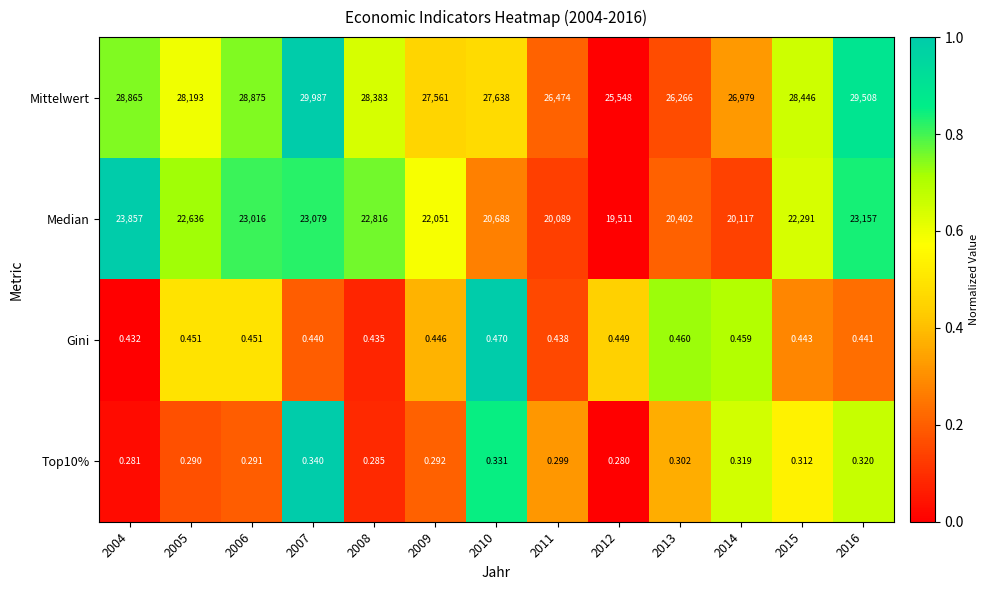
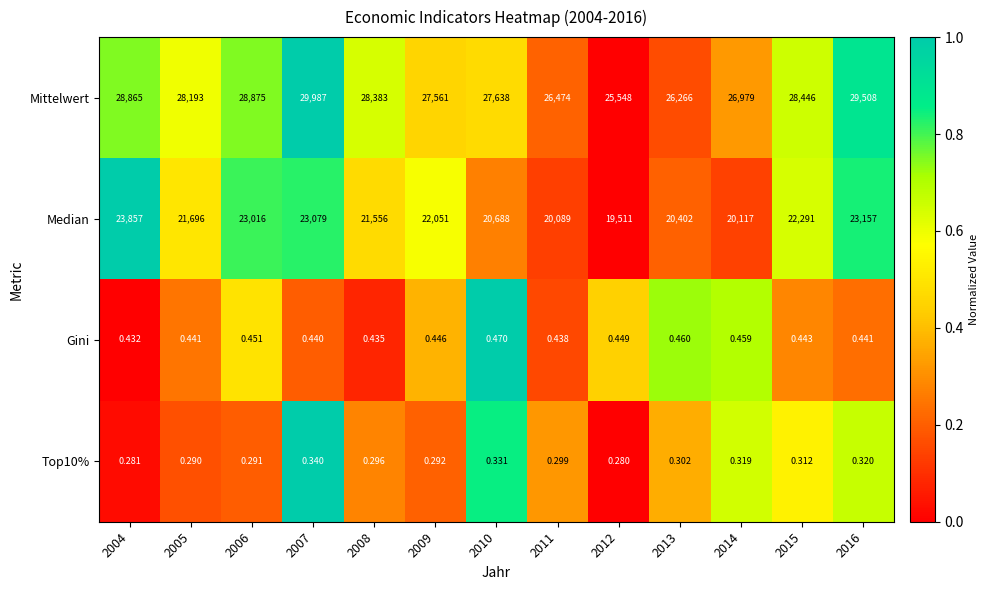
  {
    "Mittelwert": {
      "2004": "28,865",
      "2005": "28,193",
      "2006": "28,875",
      "2007": "29,987",
      "2008": "28,383",
      "2009": "27,561",
      "2010": "27,638",
      "2011": "26,474",
      "2012": "25,548",
      "2013": "26,266",
      "2014": "26,979",
      "2015": "28,446",
      "2016": "29,508"
    },
    "Median": {
      "2004": "23,857",
-     "2005": "22,636",
+     "2005": "21,696",
      "2006": "23,016",
      "2007": "23,079",
-     "2008": "22,816",
+     "2008": "21,556",
      "2009": "22,051",
      "2010": "20,688",
      "2011": "20,089",
      "2012": "19,511",
      "2013": "20,402",
      "2014": "20,117",
      "2015": "22,291",
      "2016": "23,157"
    },
    "Gini": {
      "2004": "0.432",
-     "2005": "0.451",
+     "2005": "0.441",
      "2006": "0.451",
      "2007": "0.440",
      "2008": "0.435",
      "2009": "0.446",
      "2010": "0.470",
      "2011": "0.438",
      "2012": "0.449",
      "2013": "0.460",
      "2014": "0.459",
      "2015": "0.443",
      "2016": "0.441"
    },
    "Top10%": {
      "2004": "0.281",
      "2005": "0.290",
      "2006": "0.291",
      "2007": "0.340",
-     "2008": "0.285",
+     "2008": "0.296",
      "2009": "0.292",
      "2010": "0.331",
      "2011": "0.299",
      "2012": "0.280",
      "2013": "0.302",
      "2014": "0.319",
      "2015": "0.312",
      "2016": "0.320"
    }
  }
